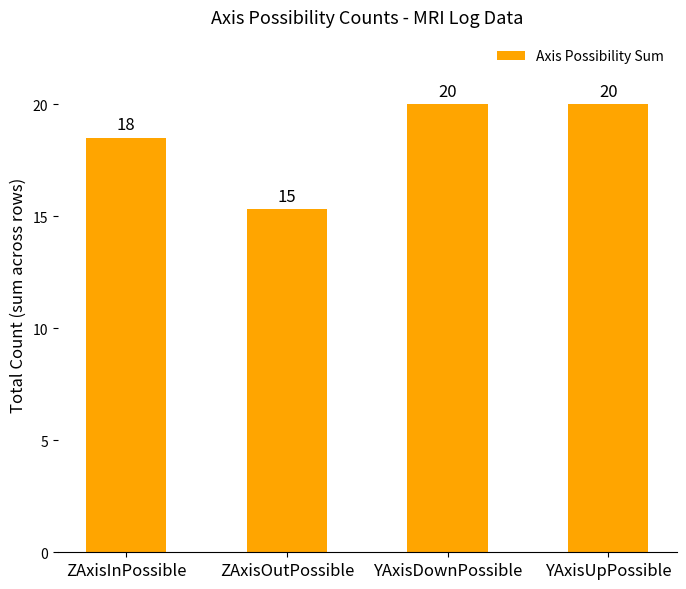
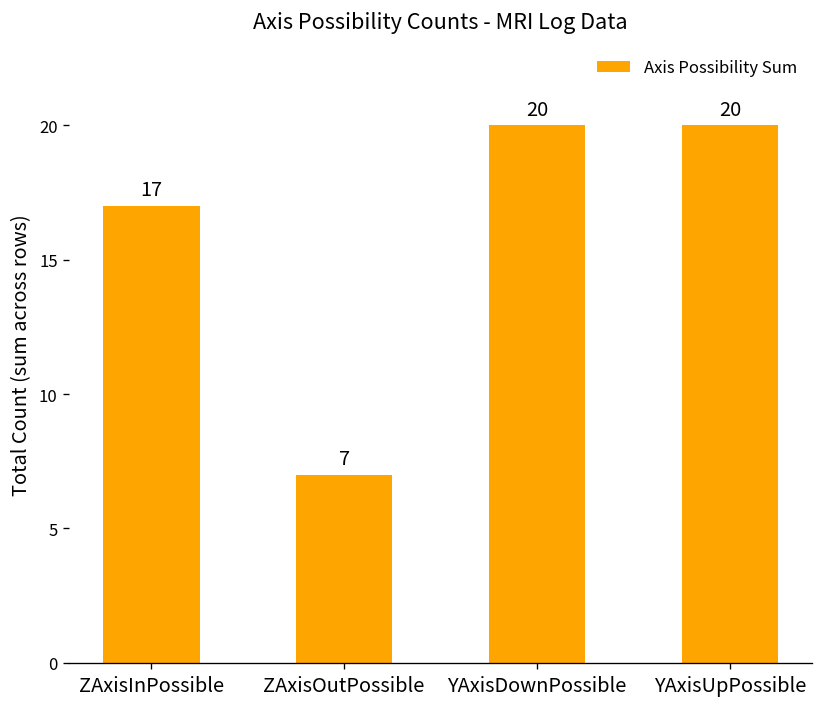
  {
-   "ZAxisInPossible": 18,
-   "ZAxisOutPossible": 15,
+   "ZAxisInPossible": 17,
+   "ZAxisOutPossible": 7,
    "YAxisDownPossible": 20,
    "YAxisUpPossible": 20
  }
